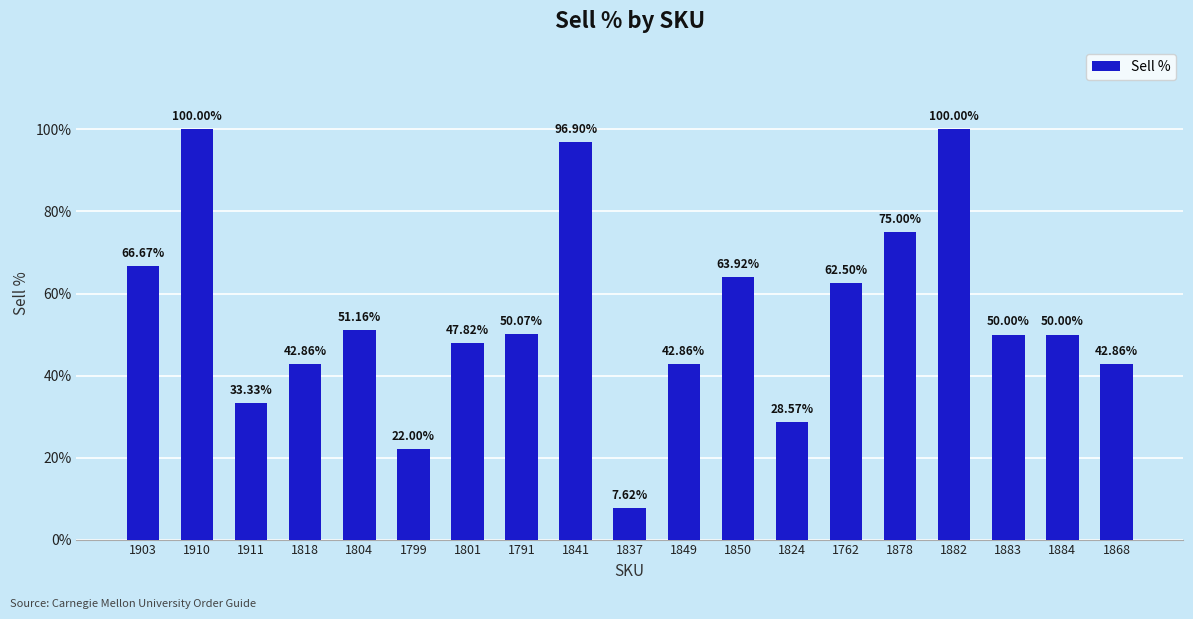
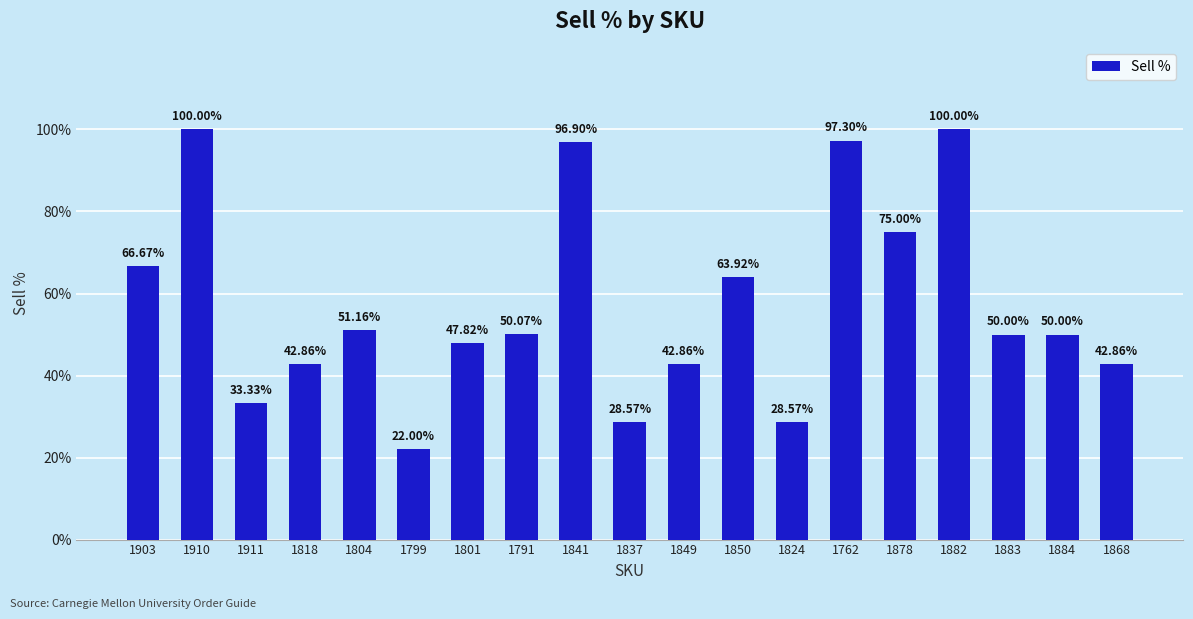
  {
    "1903": "66.67%",
    "1910": "100.00%",
    "1911": "33.33%",
    "1818": "42.86%",
    "1804": "51.16%",
    "1799": "22.00%",
    "1801": "47.82%",
    "1791": "50.07%",
    "1841": "96.90%",
-   "1837": "7.62%",
+   "1837": "28.57%",
    "1849": "42.86%",
    "1850": "63.92%",
    "1824": "28.57%",
-   "1762": "62.50%",
+   "1762": "97.30%",
    "1878": "75.00%",
    "1882": "100.00%",
    "1883": "50.00%",
    "1884": "50.00%",
    "1868": "42.86%"
  }
